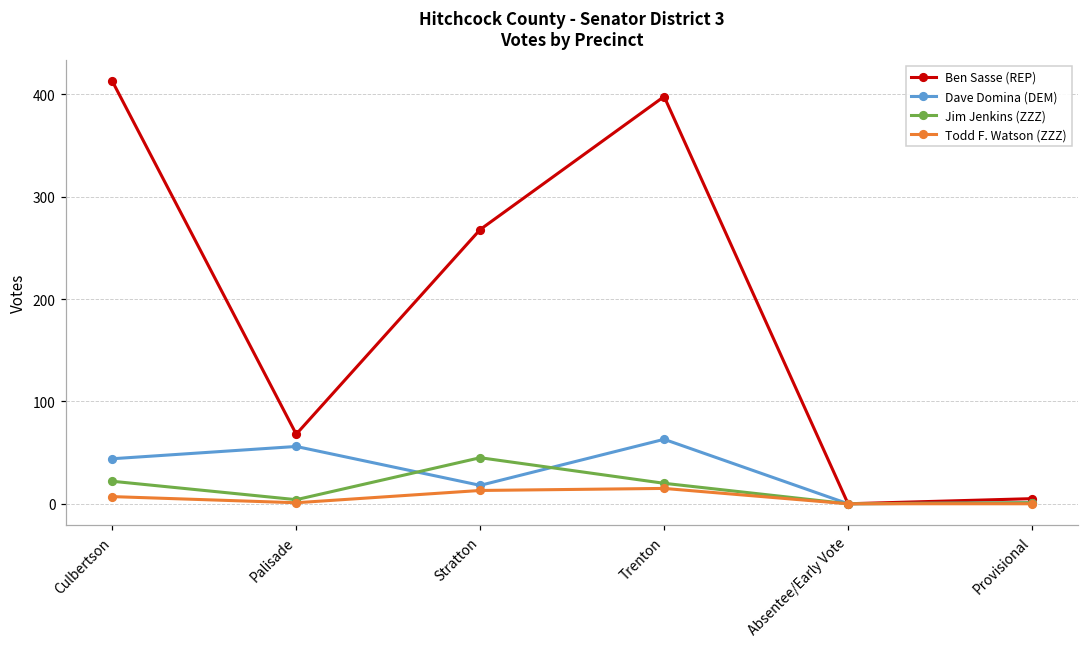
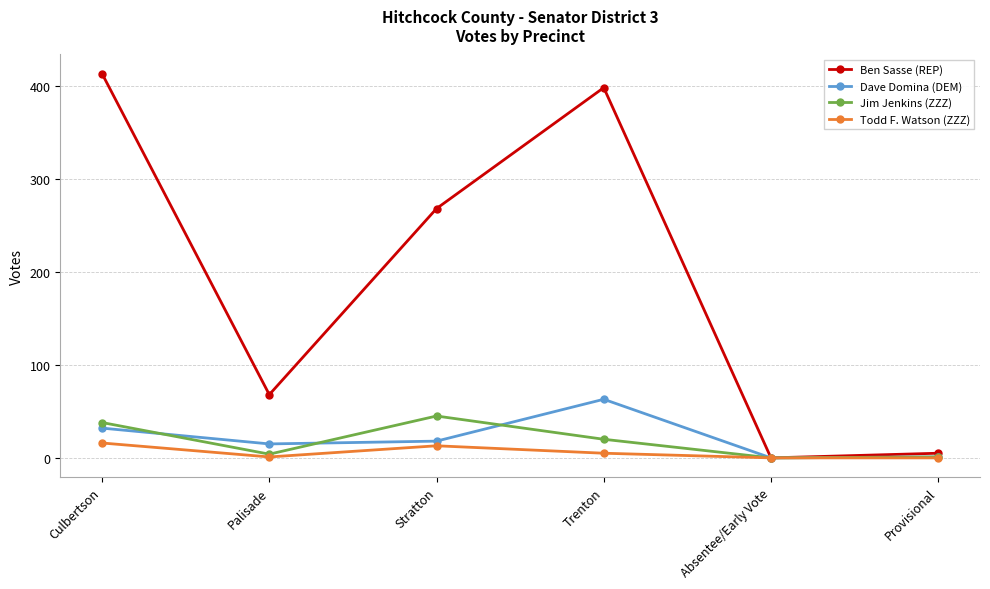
  {
    "Ben Sasse (REP)": {
      "Culbertson": 410,
      "Palisade": 70,
      "Stratton": 270,
      "Trenton": 400,
      "Provisional": 10
    },
    "Dave Domina (DEM)": {
-     "Culbertson": 40,
-     "Palisade": 60,
+     "Culbertson": 30,
+     "Palisade": 20,
      "Stratton": 20,
      "Trenton": 60
    },
    "Jim Jenkins (ZZZ)": {
-     "Culbertson": 20,
+     "Culbertson": 40,
      "Palisade": 0,
      "Stratton": 50,
      "Trenton": 20
    },
    "Todd F. Watson (ZZZ)": {
-     "Culbertson": 10,
+     "Culbertson": 20,
      "Palisade": 0,
      "Stratton": 10,
-     "Trenton": 20
+     "Trenton": 10
    }
  }
